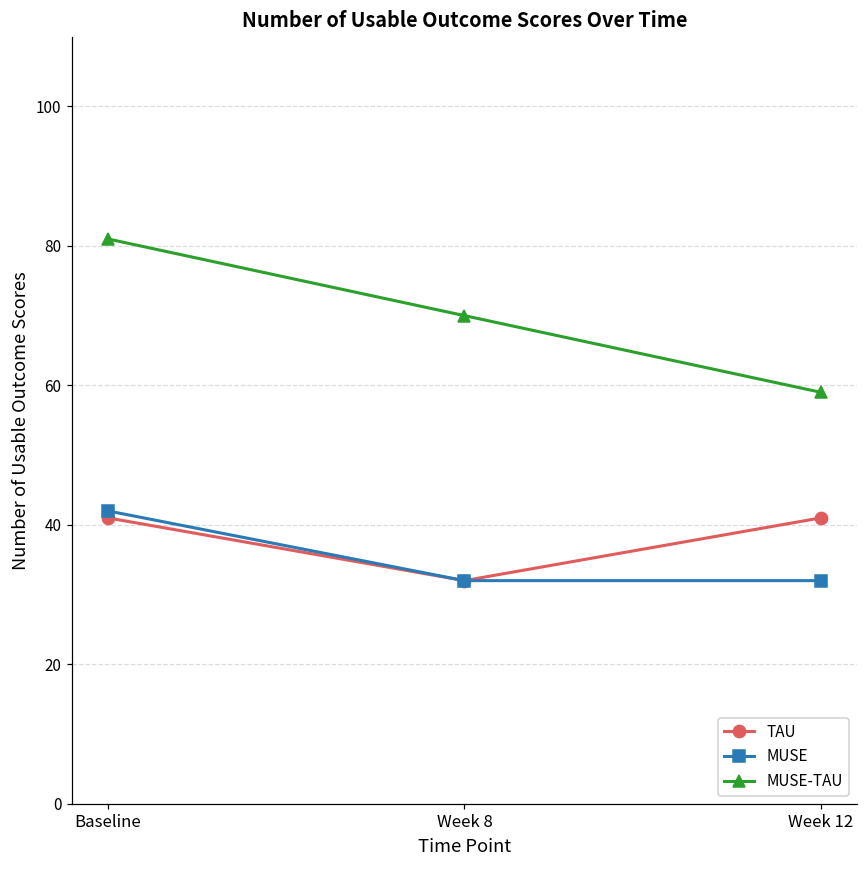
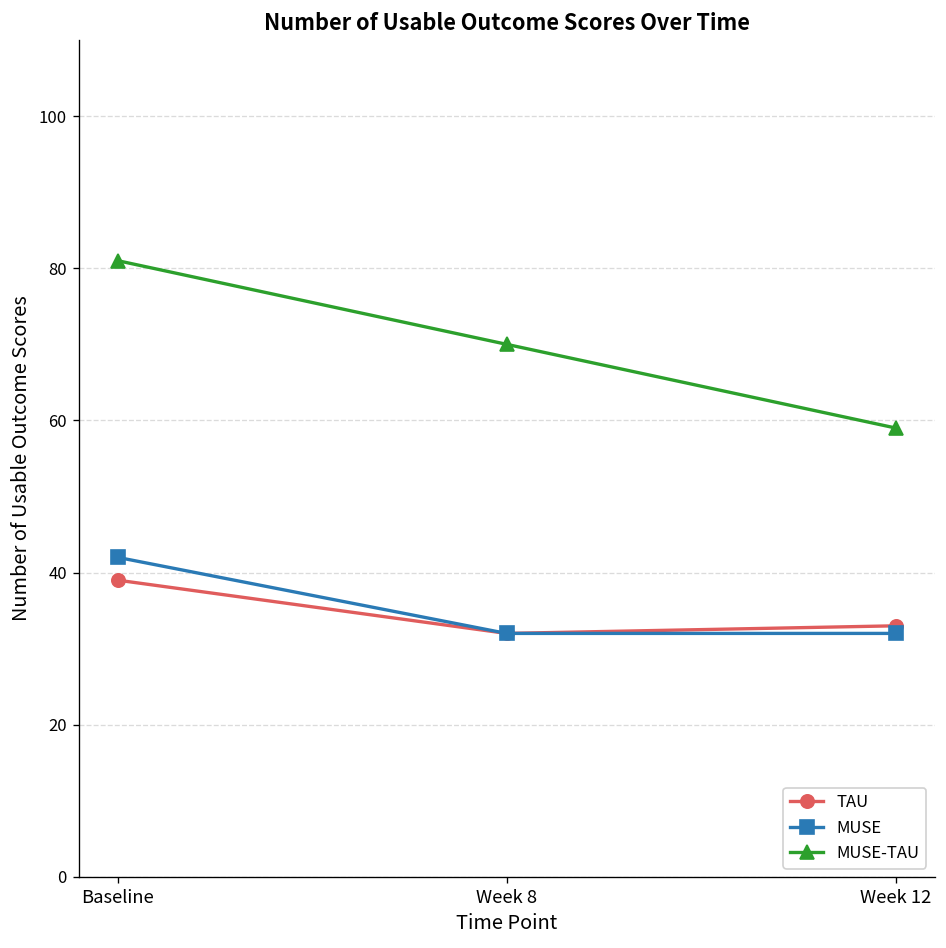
  {
    "TAU": {
-     "Baseline": 41,
-     "Week 12": 41
+     "Baseline": 39,
+     "Week 12": 33
    },
    "MUSE": {
      "Baseline": 42,
      "Week 12": 32
    },
    "MUSE-TAU": {
      "Baseline": 81,
      "Week 8": 70,
      "Week 12": 59
    }
  }
